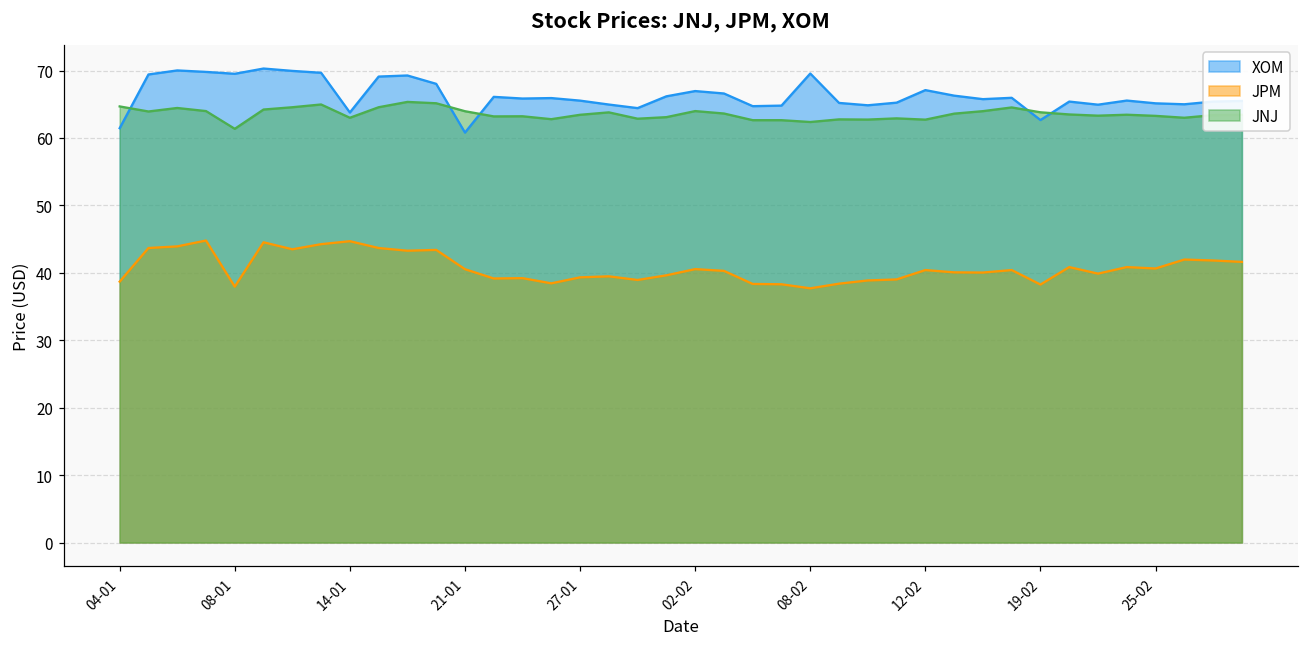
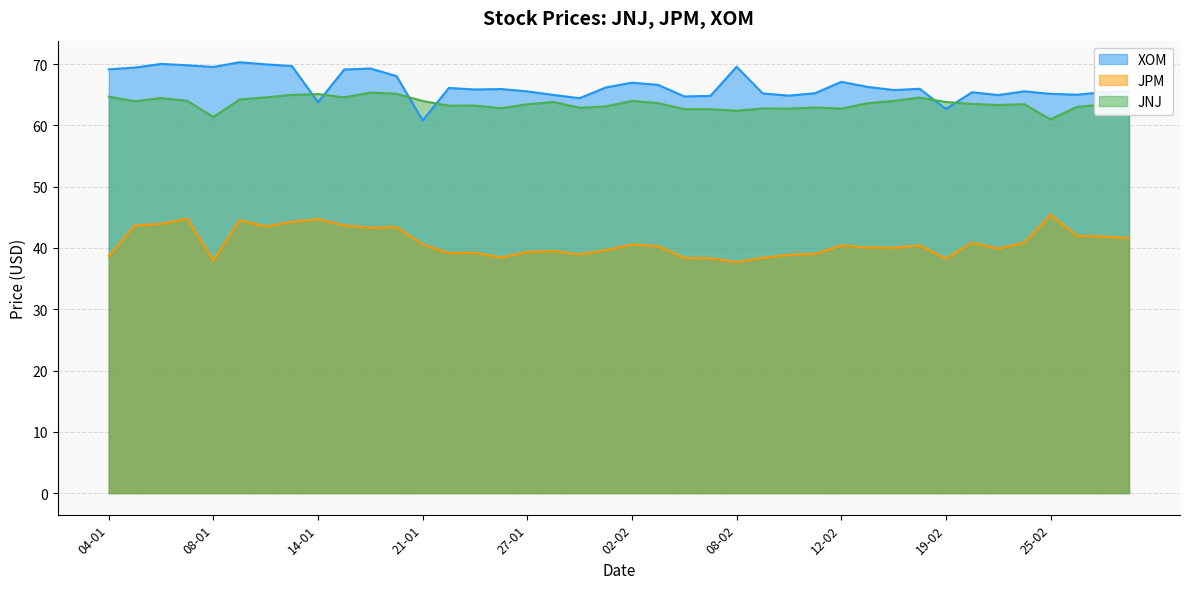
  {
    "XOM": {
-     "04-01": 61,
+     "04-01": 69,
      "08-01": 70,
      "14-01": 64,
      "21-01": 61,
      "27-01": 66,
      "02-02": 67,
      "08-02": 70,
      "12-02": 67,
      "19-02": 63,
      "25-02": 65
    },
    "JPM": {
      "04-01": 39,
      "08-01": 38,
      "14-01": 45,
      "21-01": 41,
      "27-01": 39,
      "02-02": 41,
      "08-02": 38,
      "12-02": 40,
      "19-02": 38,
-     "25-02": 41
+     "25-02": 45
    },
    "JNJ": {
      "04-01": 65,
      "08-01": 61,
-     "14-01": 63,
+     "14-01": 65,
      "21-01": 64,
      "27-01": 63,
      "02-02": 64,
      "08-02": 62,
      "12-02": 63,
      "19-02": 64,
-     "25-02": 63
+     "25-02": 61
    }
  }
